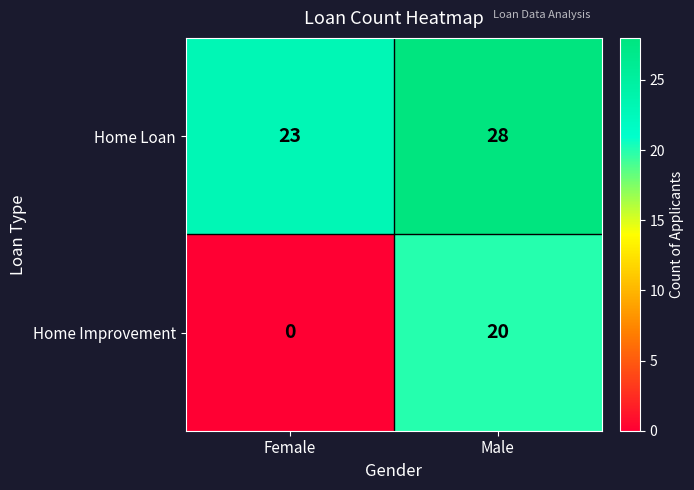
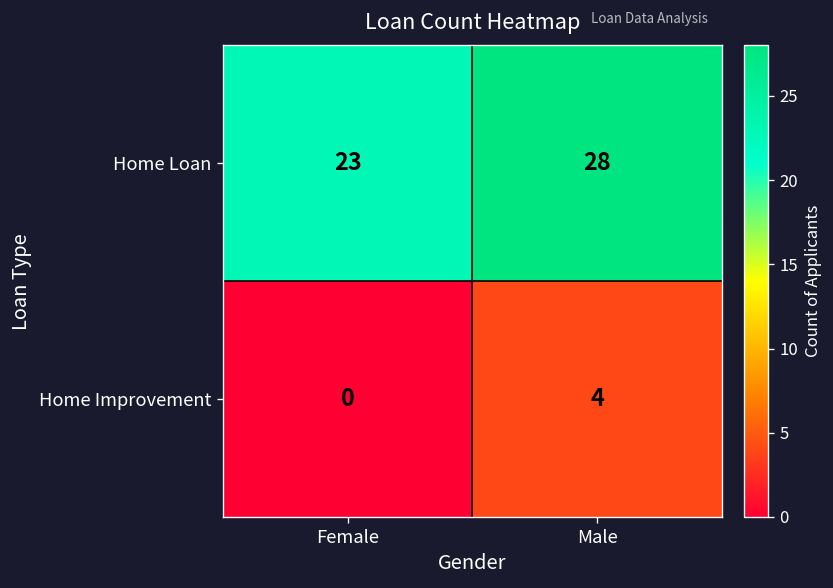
  {
    "Home Loan": {
      "Female": 23,
      "Male": 28
    },
    "Home Improvement": {
      "Female": 0,
-     "Male": 20
+     "Male": 4
    }
  }
